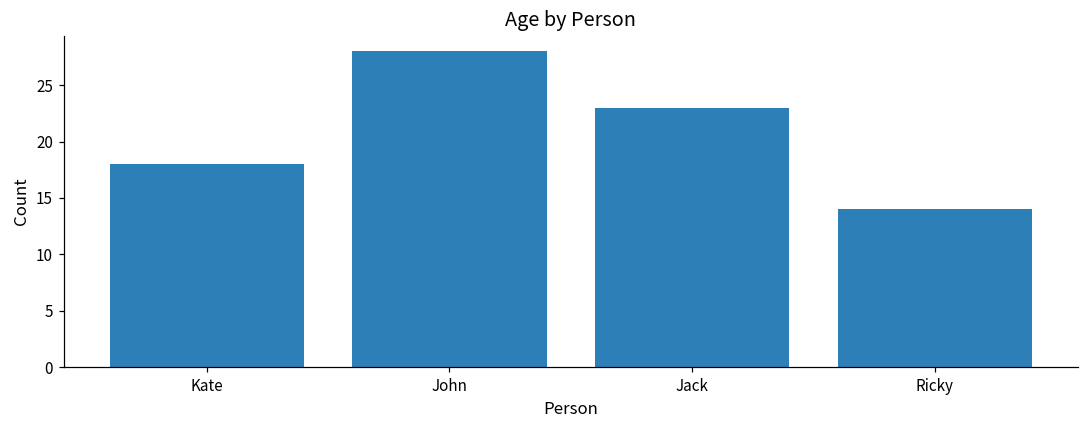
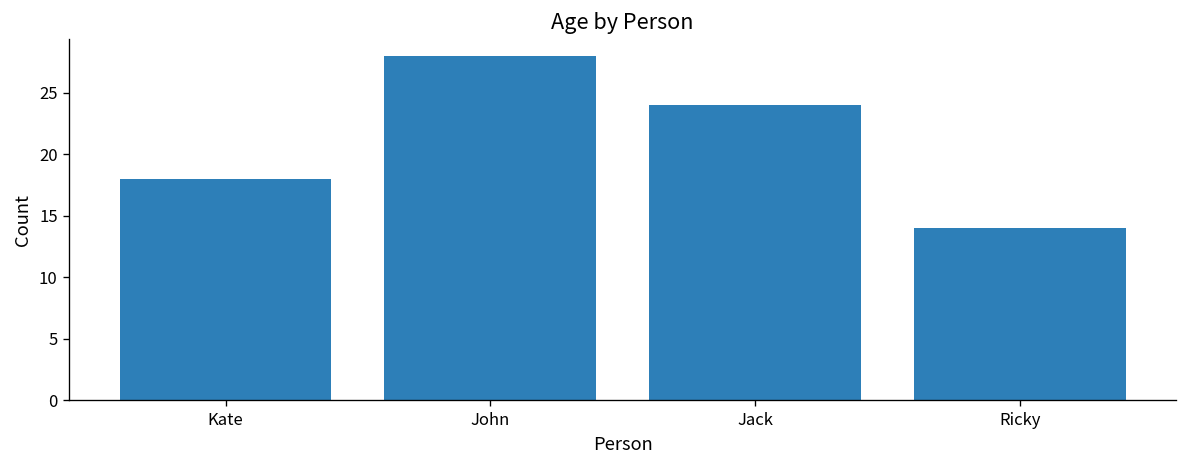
  {
    "Kate": 18,
    "John": 28,
-   "Jack": 23,
+   "Jack": 24,
    "Ricky": 14
  }
